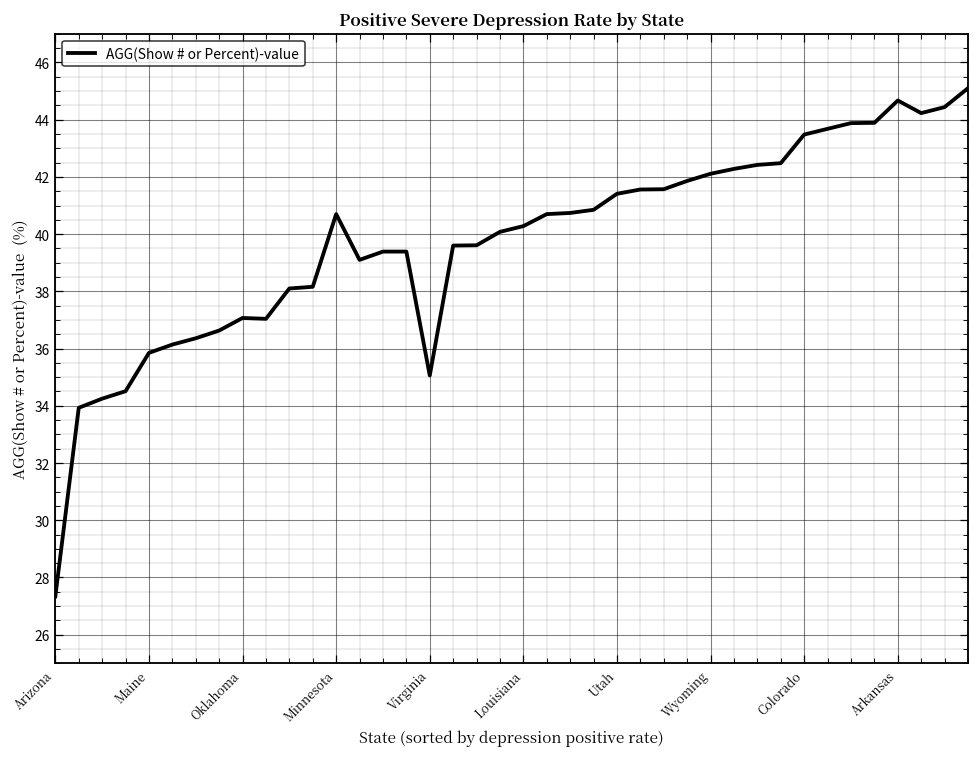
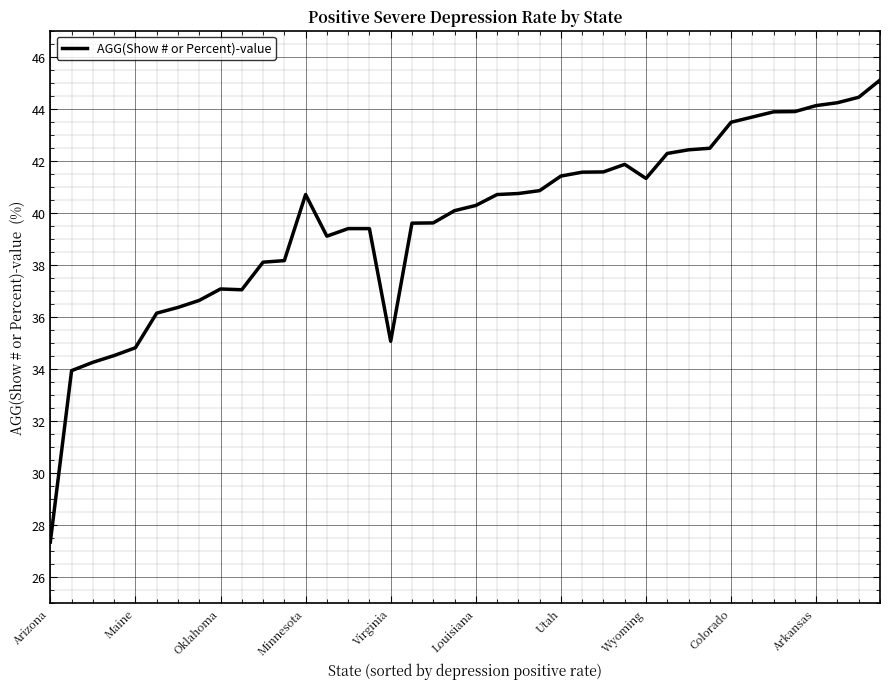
  {
    "Arizona": 27.3,
-   "Maine": 35.9,
+   "Maine": 34.8,
    "Oklahoma": 37.1,
    "Minnesota": 40.7,
    "Virginia": 35.1,
    "Louisiana": 40.3,
    "Utah": 41.4,
-   "Wyoming": 42.1,
+   "Wyoming": 41.3,
    "Colorado": 43.5,
-   "Arkansas": 44.7
+   "Arkansas": 44.1
  }
